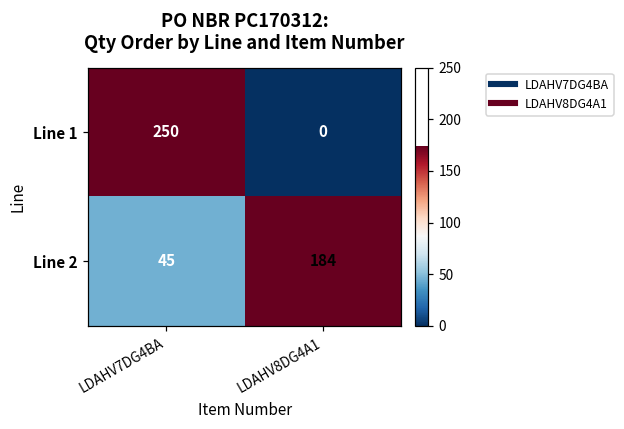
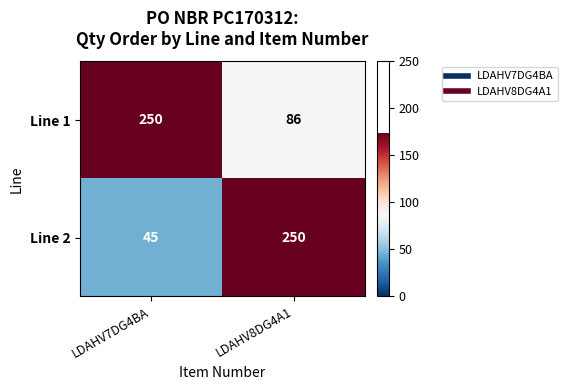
  {
    "Line 1": {
      "LDAHV7DG4BA": 250,
-     "LDAHV8DG4A1": 0
+     "LDAHV8DG4A1": 86
    },
    "Line 2": {
      "LDAHV7DG4BA": 45,
-     "LDAHV8DG4A1": 184
+     "LDAHV8DG4A1": 250
    }
  }
